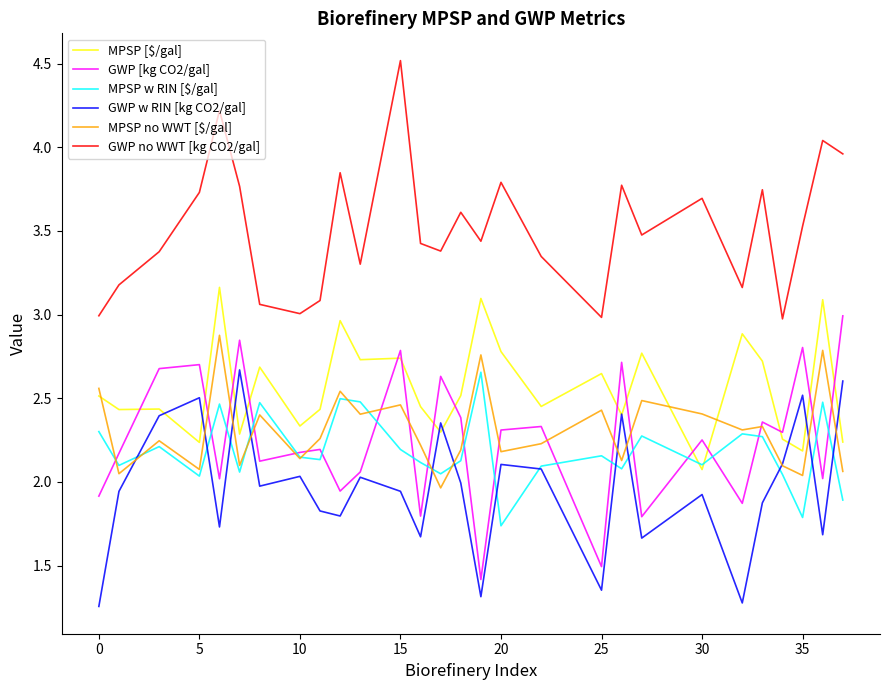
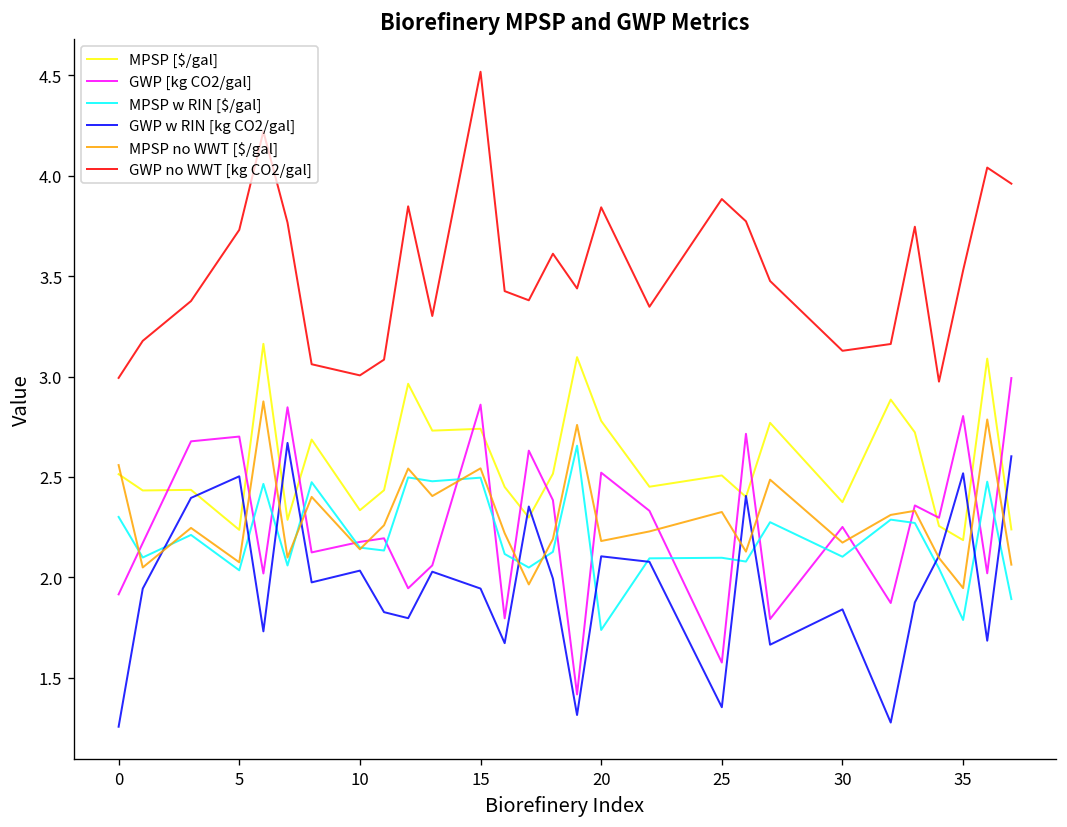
  {
    "MPSP [$/gal]": {
      "0": 2.51,
      "5": 2.24,
      "10": 2.33,
      "15": 2.74,
      "20": 2.78,
-     "25": 2.65,
-     "30": 2.07,
+     "25": 2.51,
+     "30": 2.37,
      "35": 2.18
    },
    "GWP [kg CO2/gal]": {
      "0": 1.91,
      "5": 2.70,
      "10": 2.18,
-     "15": 2.79,
-     "20": 2.31,
-     "25": 1.49,
+     "15": 2.86,
+     "20": 2.52,
+     "25": 1.58,
      "30": 2.25,
      "35": 2.80
    },
    "MPSP w RIN [$/gal]": {
      "0": 2.30,
      "5": 2.03,
-     "15": 2.19,
+     "15": 2.50,
      "20": 1.74,
-     "25": 2.16,
+     "25": 2.10,
      "30": 2.10,
      "35": 1.79
    },
    "GWP w RIN [kg CO2/gal]": {
      "0": 1.26,
      "5": 2.50,
      "10": 2.03,
      "15": 1.94,
      "20": 2.10,
      "25": 1.35,
-     "30": 1.92,
+     "30": 1.84,
      "35": 2.52
    },
    "MPSP no WWT [$/gal]": {
      "0": 2.56,
      "5": 2.07,
-     "15": 2.46,
+     "15": 2.54,
      "20": 2.18,
-     "25": 2.43,
-     "30": 2.41,
-     "35": 2.04
+     "25": 2.33,
+     "30": 2.17,
+     "35": 1.95
    },
    "GWP no WWT [kg CO2/gal]": {
      "0": 2.99,
      "5": 3.73,
      "10": 3.01,
      "15": 4.52,
-     "20": 3.79,
-     "25": 2.98,
-     "30": 3.70,
+     "20": 3.84,
+     "25": 3.88,
+     "30": 3.13,
      "35": 3.53
    }
  }
